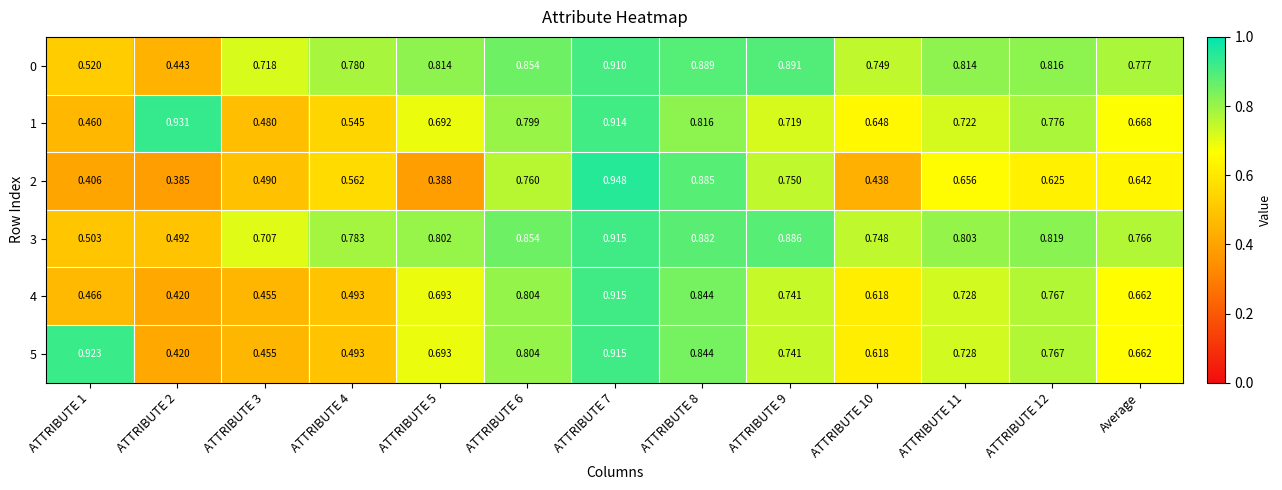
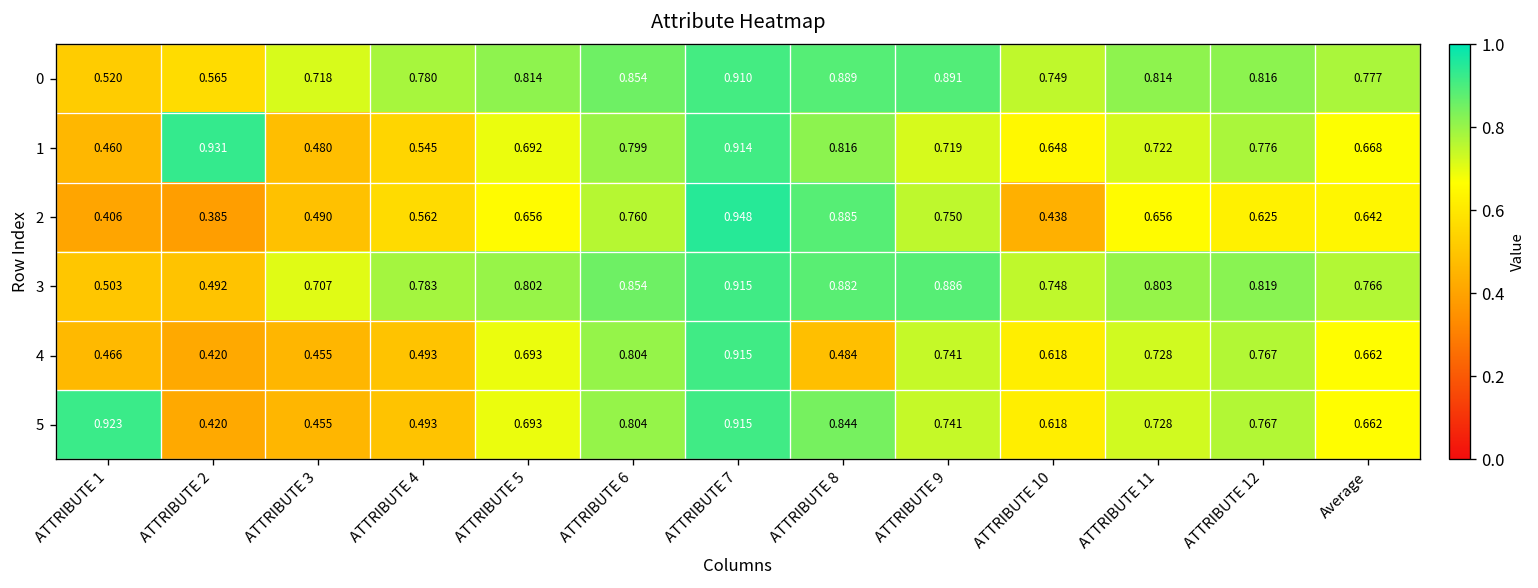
  {
    "0": {
      "ATTRIBUTE 1": 0.520,
-     "ATTRIBUTE 2": 0.443,
+     "ATTRIBUTE 2": 0.565,
      "ATTRIBUTE 3": 0.718,
      "ATTRIBUTE 4": 0.780,
      "ATTRIBUTE 5": 0.814,
      "ATTRIBUTE 6": 0.854,
      "ATTRIBUTE 7": 0.910,
      "ATTRIBUTE 8": 0.889,
      "ATTRIBUTE 9": 0.891,
      "ATTRIBUTE 10": 0.749,
      "ATTRIBUTE 11": 0.814,
      "ATTRIBUTE 12": 0.816,
      "Average": 0.777
    },
    "1": {
      "ATTRIBUTE 1": 0.460,
      "ATTRIBUTE 2": 0.931,
      "ATTRIBUTE 3": 0.480,
      "ATTRIBUTE 4": 0.545,
      "ATTRIBUTE 5": 0.692,
      "ATTRIBUTE 6": 0.799,
      "ATTRIBUTE 7": 0.914,
      "ATTRIBUTE 8": 0.816,
      "ATTRIBUTE 9": 0.719,
      "ATTRIBUTE 10": 0.648,
      "ATTRIBUTE 11": 0.722,
      "ATTRIBUTE 12": 0.776,
      "Average": 0.668
    },
    "2": {
      "ATTRIBUTE 1": 0.406,
      "ATTRIBUTE 2": 0.385,
      "ATTRIBUTE 3": 0.490,
      "ATTRIBUTE 4": 0.562,
-     "ATTRIBUTE 5": 0.388,
+     "ATTRIBUTE 5": 0.656,
      "ATTRIBUTE 6": 0.760,
      "ATTRIBUTE 7": 0.948,
      "ATTRIBUTE 8": 0.885,
      "ATTRIBUTE 9": 0.750,
      "ATTRIBUTE 10": 0.438,
      "ATTRIBUTE 11": 0.656,
      "ATTRIBUTE 12": 0.625,
      "Average": 0.642
    },
    "3": {
      "ATTRIBUTE 1": 0.503,
      "ATTRIBUTE 2": 0.492,
      "ATTRIBUTE 3": 0.707,
      "ATTRIBUTE 4": 0.783,
      "ATTRIBUTE 5": 0.802,
      "ATTRIBUTE 6": 0.854,
      "ATTRIBUTE 7": 0.915,
      "ATTRIBUTE 8": 0.882,
      "ATTRIBUTE 9": 0.886,
      "ATTRIBUTE 10": 0.748,
      "ATTRIBUTE 11": 0.803,
      "ATTRIBUTE 12": 0.819,
      "Average": 0.766
    },
    "4": {
      "ATTRIBUTE 1": 0.466,
      "ATTRIBUTE 2": 0.420,
      "ATTRIBUTE 3": 0.455,
      "ATTRIBUTE 4": 0.493,
      "ATTRIBUTE 5": 0.693,
      "ATTRIBUTE 6": 0.804,
      "ATTRIBUTE 7": 0.915,
-     "ATTRIBUTE 8": 0.844,
+     "ATTRIBUTE 8": 0.484,
      "ATTRIBUTE 9": 0.741,
      "ATTRIBUTE 10": 0.618,
      "ATTRIBUTE 11": 0.728,
      "ATTRIBUTE 12": 0.767,
      "Average": 0.662
    },
    "5": {
      "ATTRIBUTE 1": 0.923,
      "ATTRIBUTE 2": 0.420,
      "ATTRIBUTE 3": 0.455,
      "ATTRIBUTE 4": 0.493,
      "ATTRIBUTE 5": 0.693,
      "ATTRIBUTE 6": 0.804,
      "ATTRIBUTE 7": 0.915,
      "ATTRIBUTE 8": 0.844,
      "ATTRIBUTE 9": 0.741,
      "ATTRIBUTE 10": 0.618,
      "ATTRIBUTE 11": 0.728,
      "ATTRIBUTE 12": 0.767,
      "Average": 0.662
    }
  }
